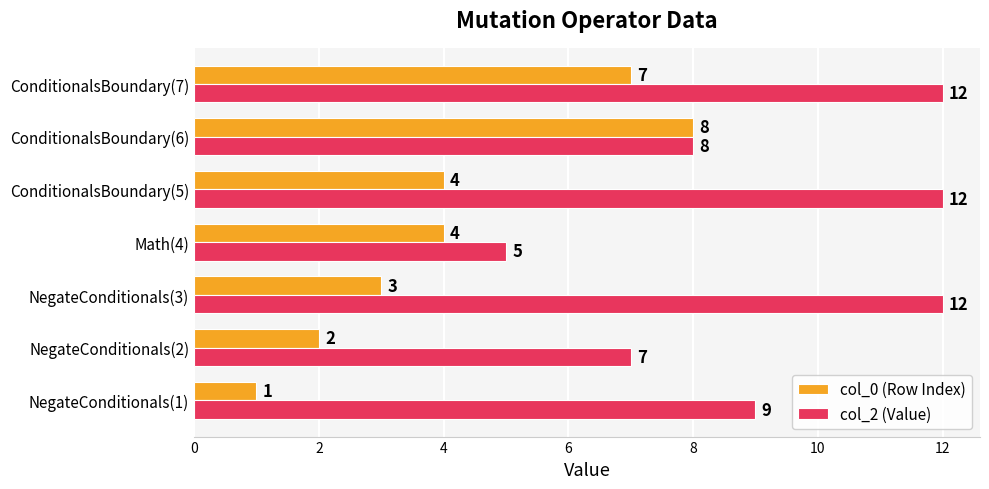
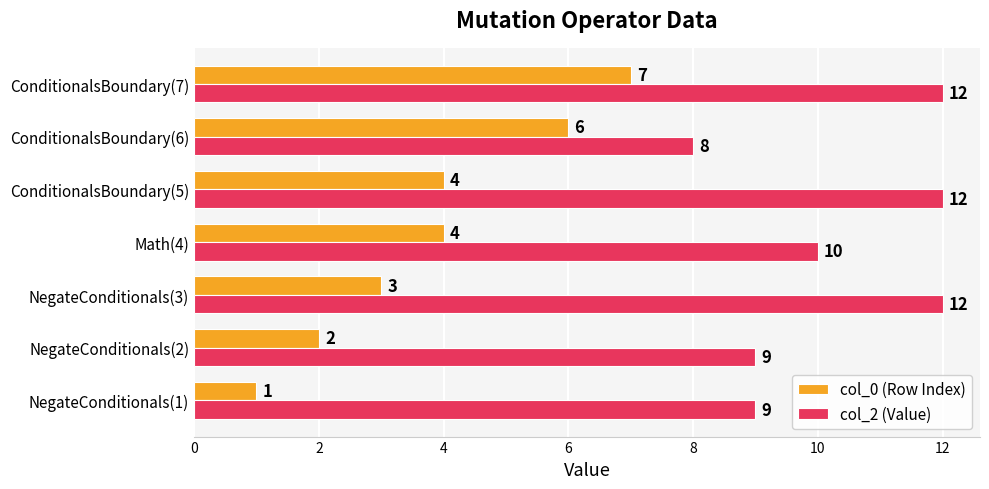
  {
    "col_0 (Row Index)": {
      "ConditionalsBoundary(7)": 7,
-     "ConditionalsBoundary(6)": 8,
+     "ConditionalsBoundary(6)": 6,
      "ConditionalsBoundary(5)": 4,
      "Math(4)": 4,
      "NegateConditionals(3)": 3,
      "NegateConditionals(2)": 2,
      "NegateConditionals(1)": 1
    },
    "col_2 (Value)": {
      "ConditionalsBoundary(7)": 12,
      "ConditionalsBoundary(6)": 8,
      "ConditionalsBoundary(5)": 12,
-     "Math(4)": 5,
+     "Math(4)": 10,
      "NegateConditionals(3)": 12,
-     "NegateConditionals(2)": 7,
+     "NegateConditionals(2)": 9,
      "NegateConditionals(1)": 9
    }
  }
